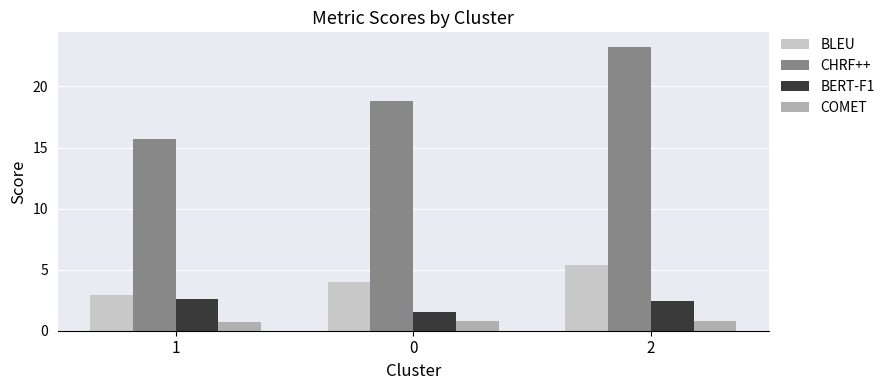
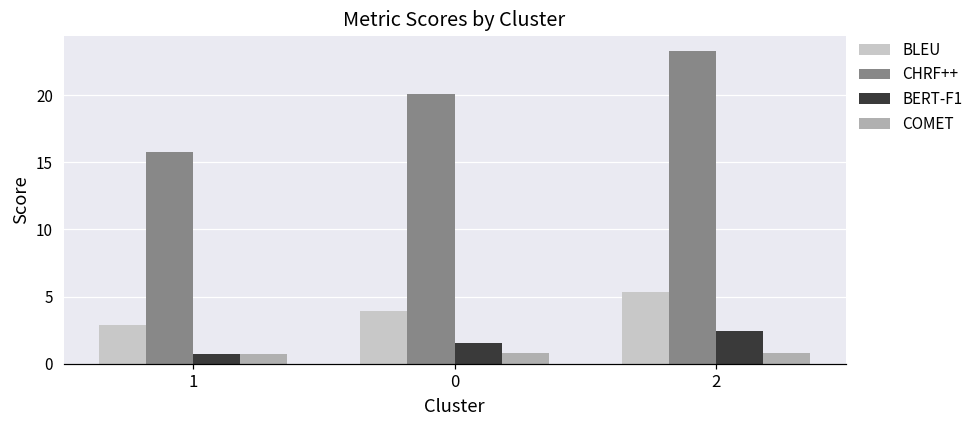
  {
    "CHRF++": {
      "1": 15.7,
-     "0": 18.9,
+     "0": 20.1,
      "2": 23.3
    },
    "BERT-F1": {
-     "1": 2.6,
+     "1": 0.7,
      "0": 1.5,
      "2": 2.5
    }
  }
